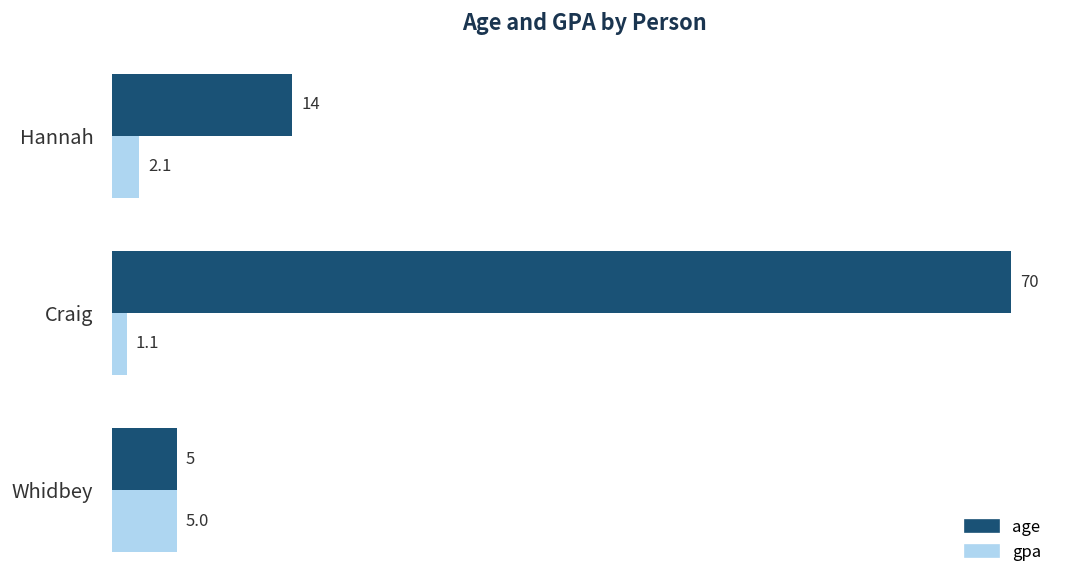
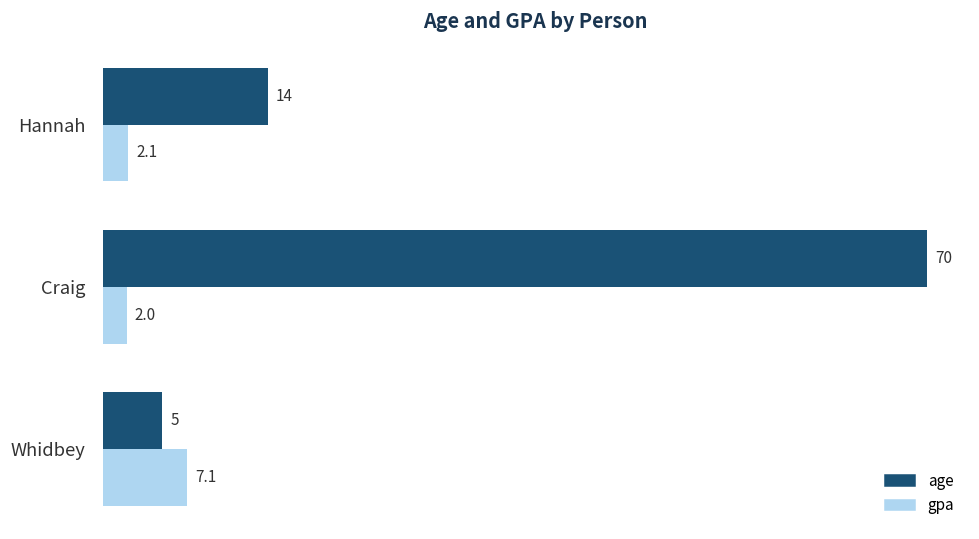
  {
    "age": {
      "Hannah": 14,
      "Craig": 70,
      "Whidbey": 5
    },
    "gpa": {
      "Hannah": 2.1,
-     "Craig": 1.1,
-     "Whidbey": 5.0
+     "Craig": 2.0,
+     "Whidbey": 7.1
    }
  }
